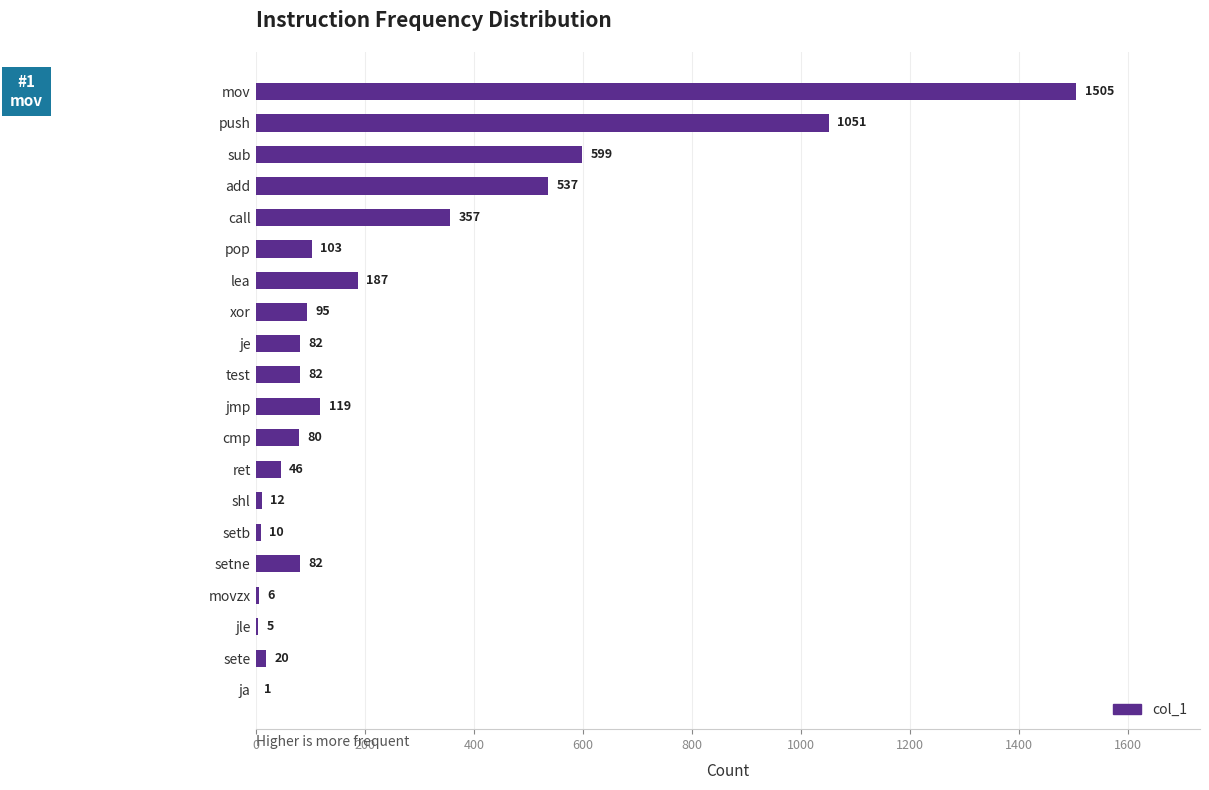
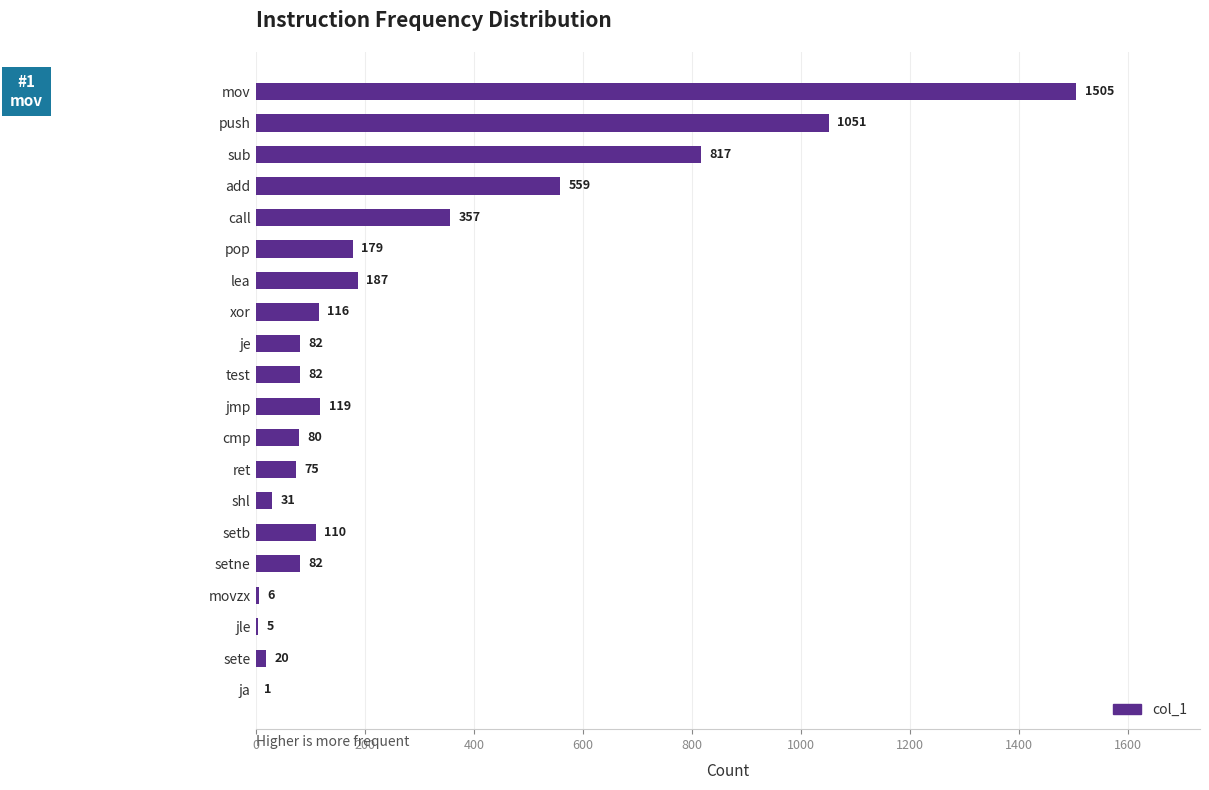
  {
    "mov": 1505,
    "push": 1051,
-   "sub": 599,
-   "add": 537,
+   "sub": 817,
+   "add": 559,
    "call": 357,
-   "pop": 103,
+   "pop": 179,
    "lea": 187,
-   "xor": 95,
+   "xor": 116,
    "je": 82,
    "test": 82,
    "jmp": 119,
    "cmp": 80,
-   "ret": 46,
-   "shl": 12,
-   "setb": 10,
+   "ret": 75,
+   "shl": 31,
+   "setb": 110,
    "setne": 82,
    "movzx": 6,
    "jle": 5,
    "sete": 20,
    "ja": 1
  }
